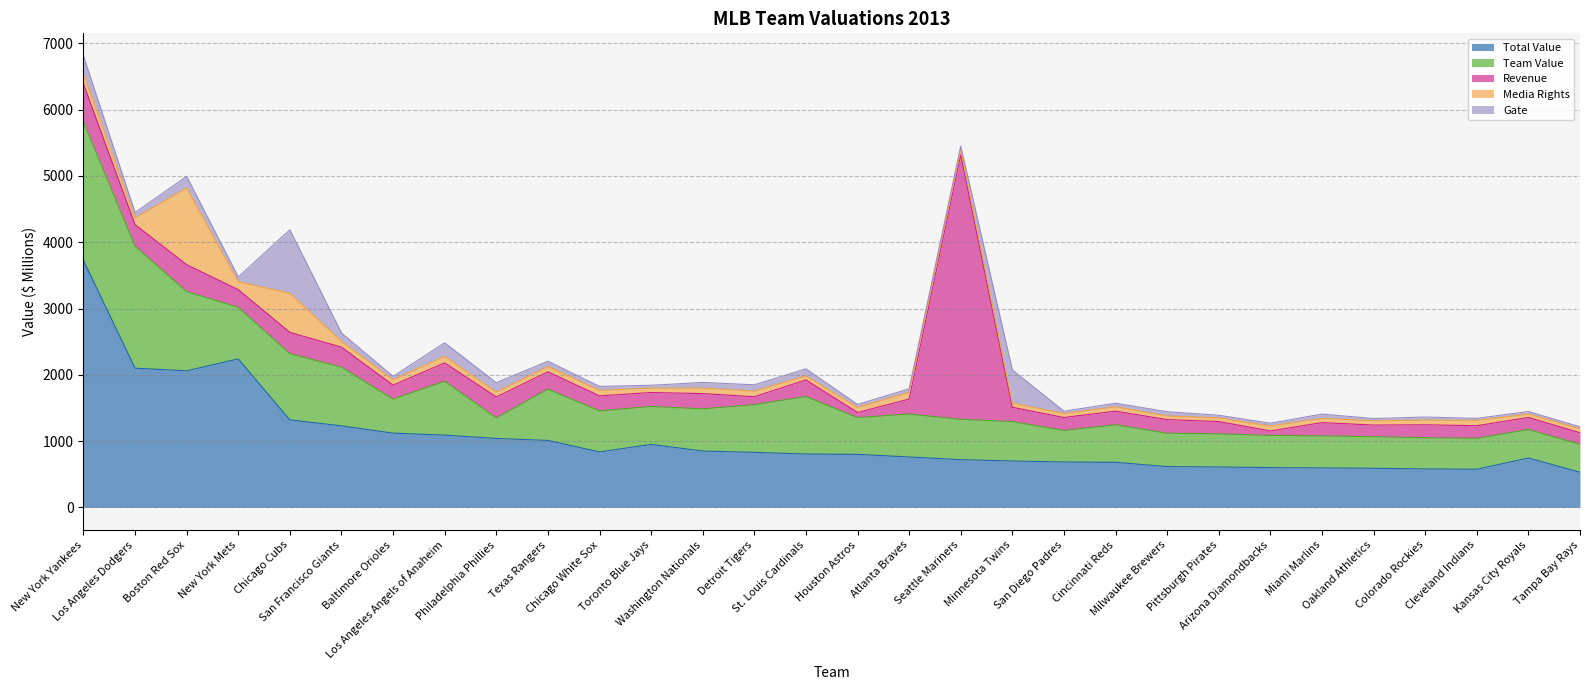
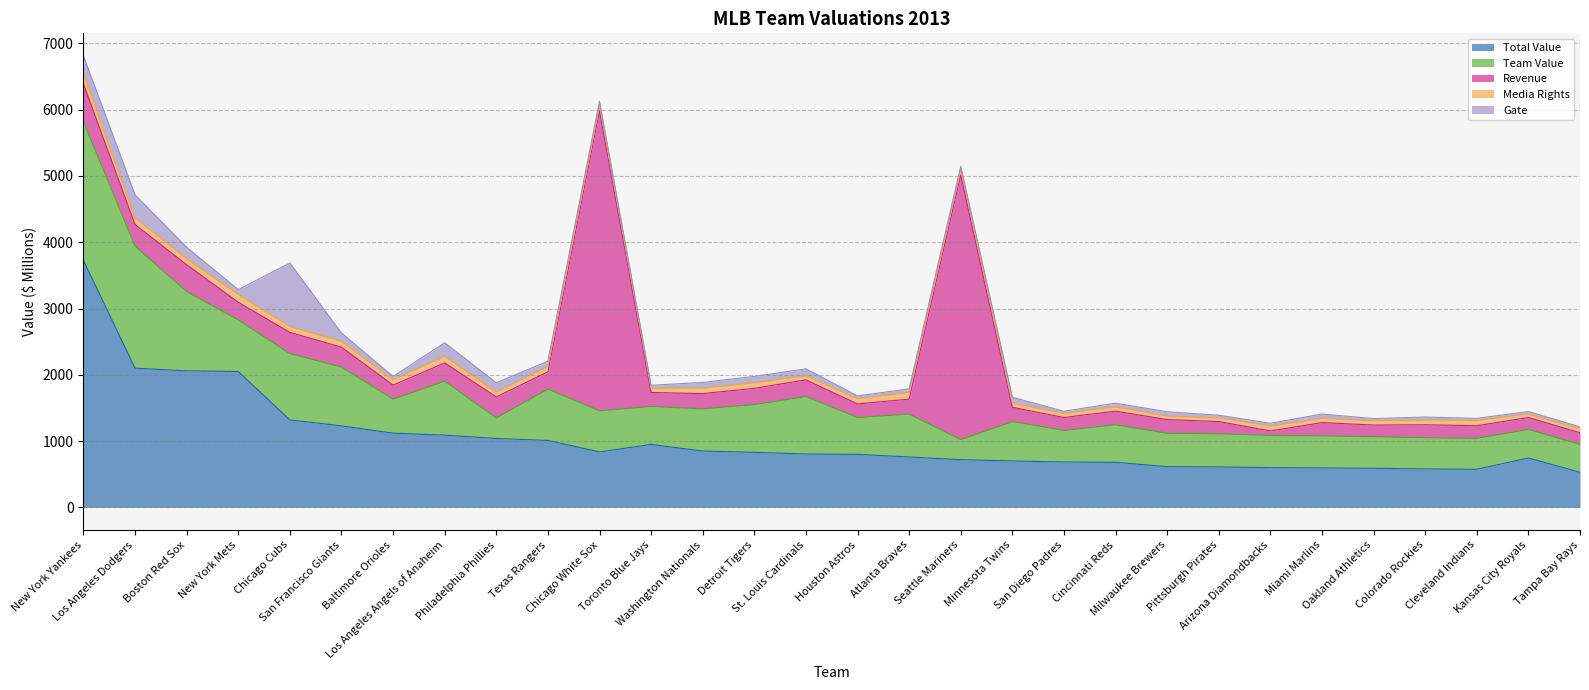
  {
    "Total Value": {
      "New York Yankees": 3700,
      "Los Angeles Dodgers": 2100,
      "Boston Red Sox": 2100,
-     "New York Mets": 2200,
+     "New York Mets": 2100,
      "Chicago Cubs": 1300,
      "San Francisco Giants": 1200,
      "Baltimore Orioles": 1100,
      "Los Angeles Angels of Anaheim": 1100,
      "Philadelphia Phillies": 1000,
      "Texas Rangers": 1000,
      "Chicago White Sox": 800,
      "Toronto Blue Jays": 1000,
      "Washington Nationals": 900,
      "Detroit Tigers": 800,
      "St. Louis Cardinals": 800,
      "Houston Astros": 800,
      "Atlanta Braves": 800,
      "Seattle Mariners": 700,
      "Minnesota Twins": 700,
      "San Diego Padres": 700,
      "Cincinnati Reds": 700,
      "Milwaukee Brewers": 600,
      "Pittsburgh Pirates": 600,
      "Arizona Diamondbacks": 600,
      "Miami Marlins": 600,
      "Oakland Athletics": 600,
      "Colorado Rockies": 600,
      "Cleveland Indians": 600,
      "Kansas City Royals": 700,
      "Tampa Bay Rays": 500
    },
    "Team Value": {
      "New York Yankees": 2100,
      "Los Angeles Dodgers": 1800,
      "Boston Red Sox": 1200,
      "New York Mets": 800,
      "Chicago Cubs": 1000,
      "San Francisco Giants": 900,
      "Baltimore Orioles": 500,
      "Los Angeles Angels of Anaheim": 800,
      "Philadelphia Phillies": 300,
      "Texas Rangers": 800,
      "Chicago White Sox": 600,
      "Toronto Blue Jays": 600,
      "Washington Nationals": 600,
      "Detroit Tigers": 700,
      "St. Louis Cardinals": 900,
      "Houston Astros": 600,
      "Atlanta Braves": 600,
-     "Seattle Mariners": 600,
+     "Seattle Mariners": 300,
      "Minnesota Twins": 600,
      "San Diego Padres": 500,
      "Cincinnati Reds": 600,
      "Milwaukee Brewers": 500,
      "Pittsburgh Pirates": 500,
      "Arizona Diamondbacks": 500,
      "Miami Marlins": 500,
      "Oakland Athletics": 500,
      "Colorado Rockies": 500,
      "Cleveland Indians": 500,
      "Kansas City Royals": 400,
      "Tampa Bay Rays": 400
    },
    "Revenue": {
      "New York Yankees": 600,
      "Los Angeles Dodgers": 300,
      "Boston Red Sox": 400,
      "New York Mets": 300,
      "Chicago Cubs": 300,
      "San Francisco Giants": 300,
      "Baltimore Orioles": 200,
      "Los Angeles Angels of Anaheim": 300,
      "Philadelphia Phillies": 300,
      "Texas Rangers": 300,
-     "Chicago White Sox": 200,
+     "Chicago White Sox": 4500,
      "Toronto Blue Jays": 200,
      "Washington Nationals": 200,
-     "Detroit Tigers": 100,
+     "Detroit Tigers": 200,
      "St. Louis Cardinals": 300,
-     "Houston Astros": 100,
+     "Houston Astros": 200,
      "Atlanta Braves": 200,
      "Seattle Mariners": 4000,
      "Minnesota Twins": 200,
      "San Diego Padres": 200,
      "Cincinnati Reds": 200,
      "Milwaukee Brewers": 200,
      "Pittsburgh Pirates": 200,
      "Arizona Diamondbacks": 100,
      "Miami Marlins": 200,
      "Oakland Athletics": 200,
      "Colorado Rockies": 200,
      "Cleveland Indians": 200,
      "Kansas City Royals": 200,
      "Tampa Bay Rays": 200
    },
    "Media Rights": {
      "New York Yankees": 200,
      "Los Angeles Dodgers": 100,
-     "Boston Red Sox": 1200,
+     "Boston Red Sox": 100,
      "New York Mets": 100,
-     "Chicago Cubs": 600,
+     "Chicago Cubs": 100,
      "San Francisco Giants": 100,
      "Baltimore Orioles": 100,
      "Los Angeles Angels of Anaheim": 100,
      "Philadelphia Phillies": 100,
      "Texas Rangers": 100,
      "Chicago White Sox": 100,
      "Toronto Blue Jays": 100,
      "Washington Nationals": 100,
      "Detroit Tigers": 100,
      "St. Louis Cardinals": 100,
      "Houston Astros": 100,
      "Atlanta Braves": 100,
      "Seattle Mariners": 100,
      "Minnesota Twins": 100,
      "Cincinnati Reds": 100,
      "Milwaukee Brewers": 100,
      "Pittsburgh Pirates": 100,
      "Arizona Diamondbacks": 100,
      "Miami Marlins": 100,
      "Colorado Rockies": 100
    },
    "Gate": {
      "New York Yankees": 300,
-     "Los Angeles Dodgers": 100,
+     "Los Angeles Dodgers": 300,
      "Boston Red Sox": 200,
      "New York Mets": 100,
      "Chicago Cubs": 1000,
      "San Francisco Giants": 100,
      "Baltimore Orioles": 100,
      "Los Angeles Angels of Anaheim": 200,
      "Philadelphia Phillies": 100,
      "Texas Rangers": 100,
      "Chicago White Sox": 100,
      "Toronto Blue Jays": 0,
      "Washington Nationals": 100,
      "Detroit Tigers": 100,
      "St. Louis Cardinals": 100,
      "Houston Astros": 0,
      "Atlanta Braves": 100,
      "Seattle Mariners": 0,
-     "Minnesota Twins": 500,
+     "Minnesota Twins": 100,
      "Cincinnati Reds": 100,
      "Milwaukee Brewers": 100,
      "Pittsburgh Pirates": 0,
      "Arizona Diamondbacks": 0,
      "Miami Marlins": 100,
      "Colorado Rockies": 0
    }
  }
